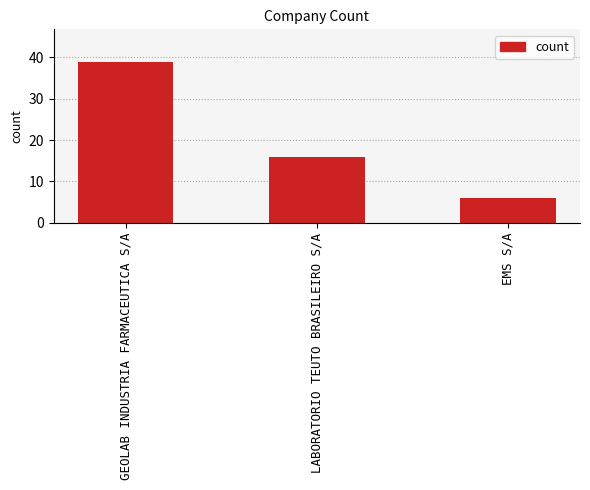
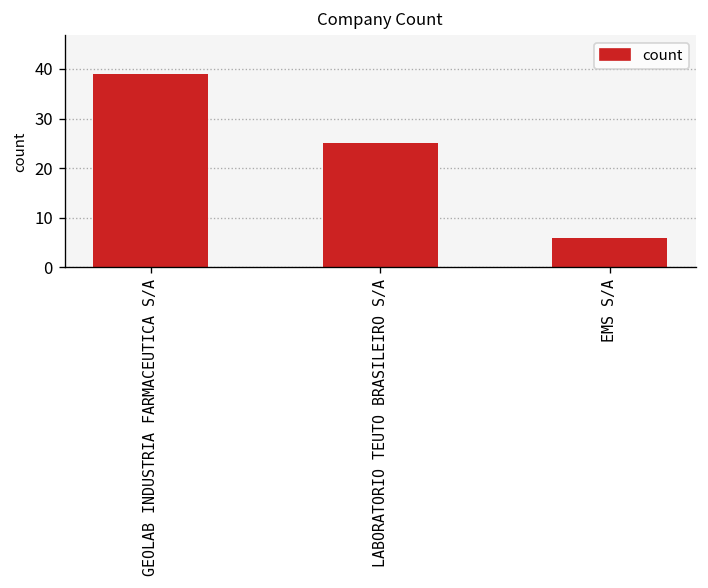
  {
    "GEOLAB INDUSTRIA FARMACEUTICA S/A": 39,
-   "LABORATORIO TEUTO BRASILEIRO S/A": 16,
+   "LABORATORIO TEUTO BRASILEIRO S/A": 25,
    "EMS S/A": 6
  }
